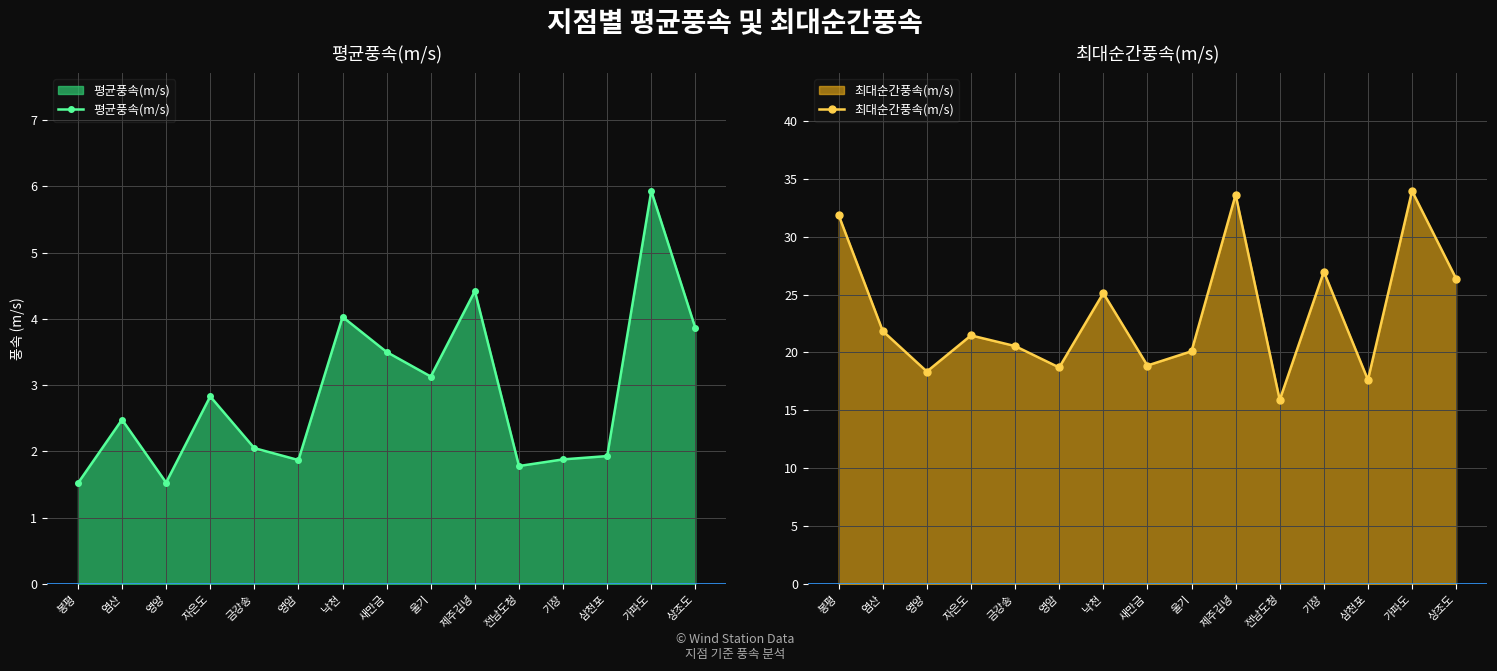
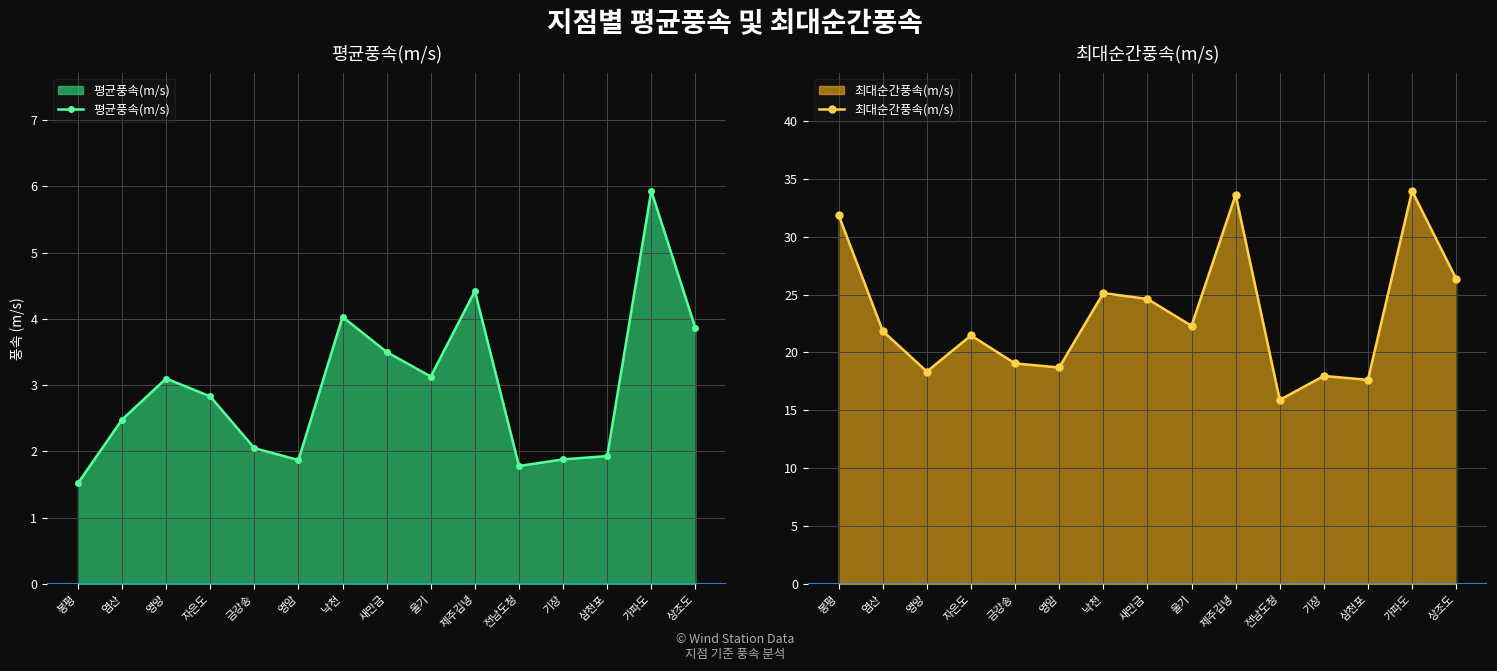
  {
    "평균풍속(m/s)": {
      "봉평": 1.5,
      "염산": 2.5,
-     "영양": 1.5,
+     "영양": 3.1,
      "자은도": 2.8,
      "금강송": 2.1,
      "영암": 1.9,
      "낙천": 4.0,
      "새만금": 3.5,
      "울기": 3.1,
      "제주김녕": 4.4,
      "전남도청": 1.8,
      "기장": 1.9,
      "삼천포": 1.9,
      "가파도": 5.9,
      "상조도": 3.9
    },
    "최대순간풍속(m/s)": {
      "봉평": 31.9,
      "염산": 21.9,
      "영양": 18.4,
      "자은도": 21.5,
-     "금강송": 20.6,
+     "금강송": 19.1,
      "영암": 18.7,
      "낙천": 25.1,
-     "새만금": 18.9,
-     "울기": 20.1,
+     "새만금": 24.6,
+     "울기": 22.3,
      "제주김녕": 33.6,
      "전남도청": 15.9,
-     "기장": 27.0,
+     "기장": 18.0,
      "삼천포": 17.6,
      "가파도": 34.0,
      "상조도": 26.4
    }
  }
